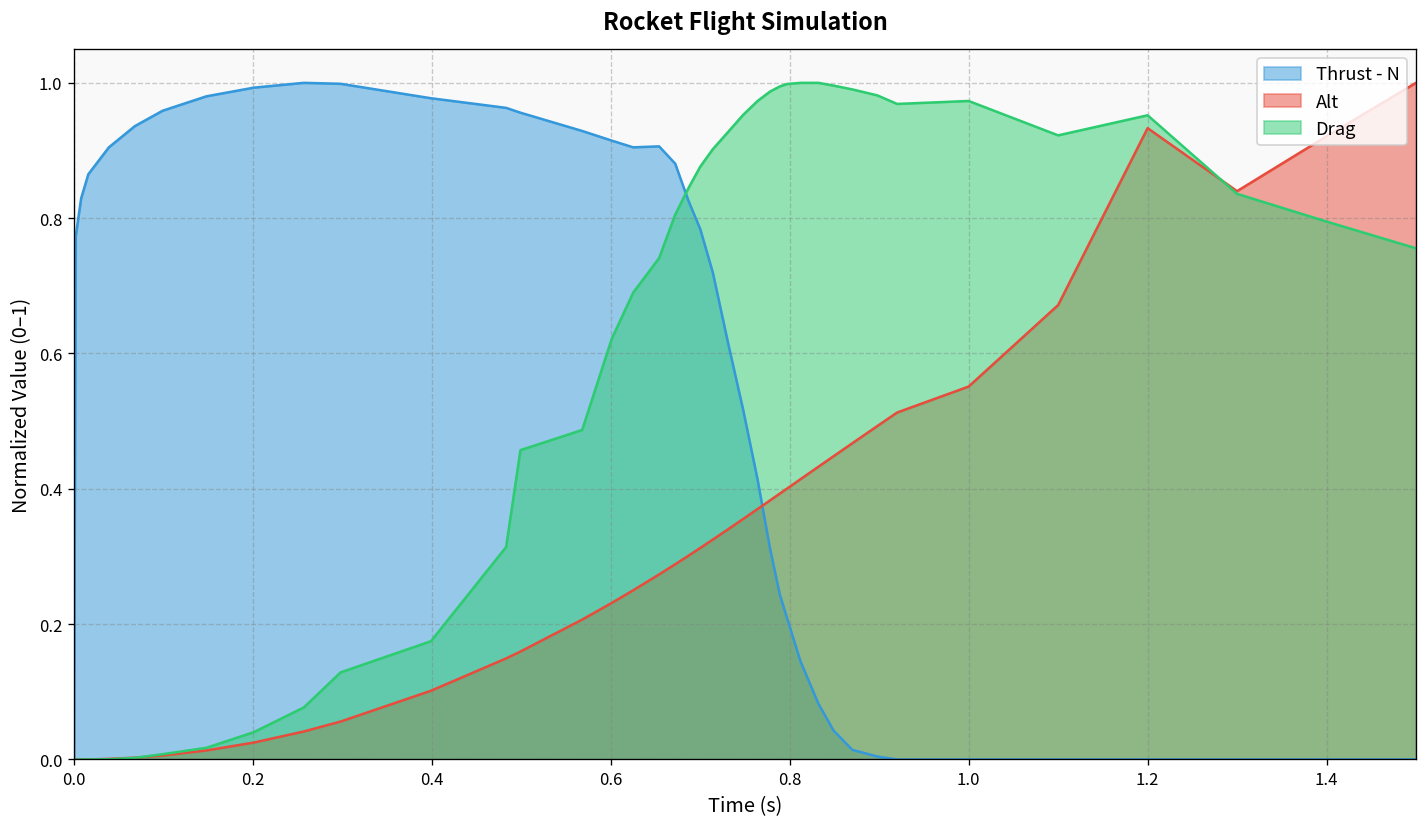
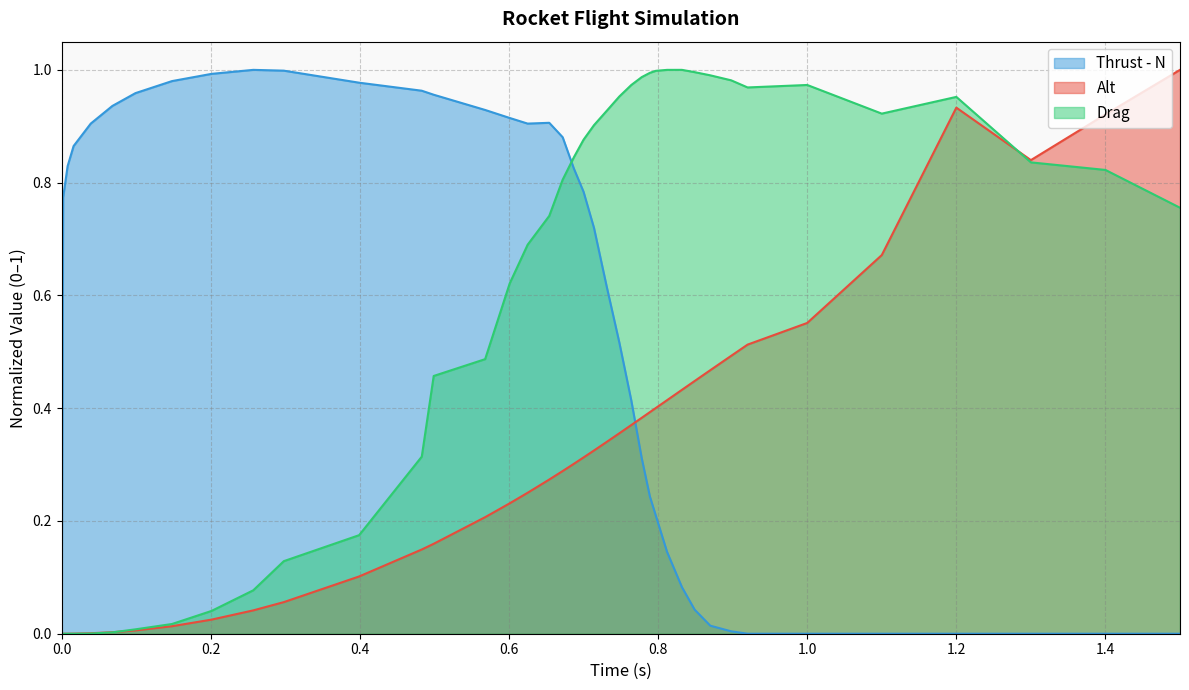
  {
    "Thrust - N": {
      "1.0": 0.00,
      "1.2": 0.00,
      "1.4": 0.00
    },
    "Alt": {
      "1.0": 0.55,
      "1.2": 0.93
    },
    "Drag": {
      "1.0": 0.97,
      "1.2": 0.95,
-     "1.4": 0.79
+     "1.4": 0.82
    }
  }
